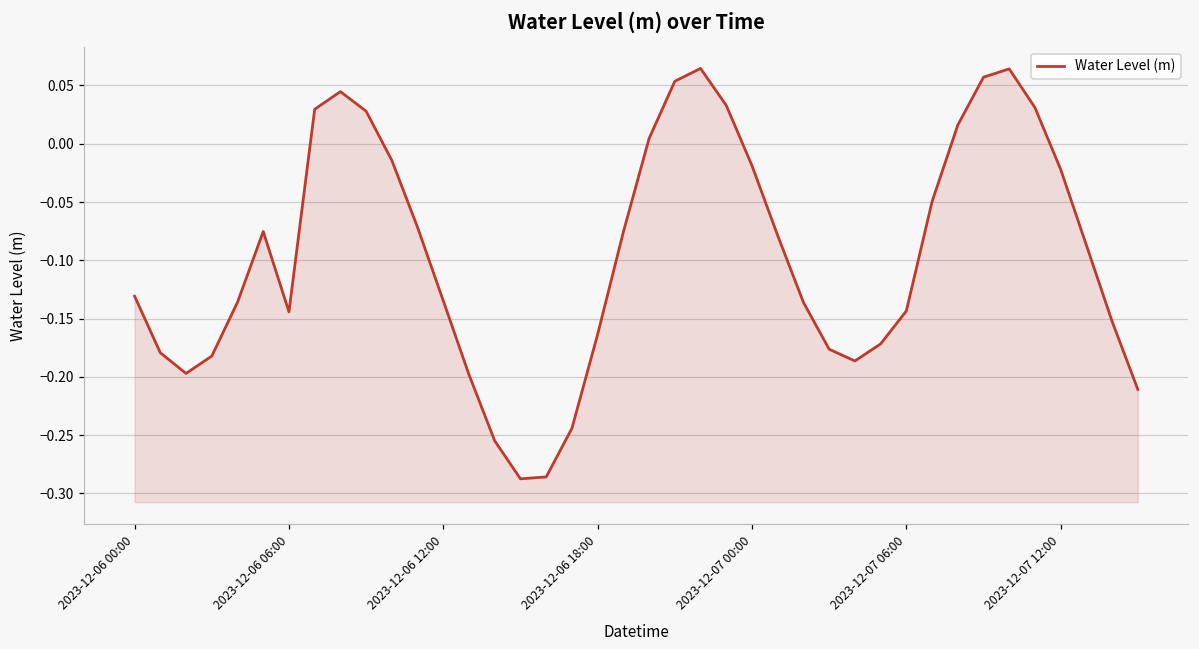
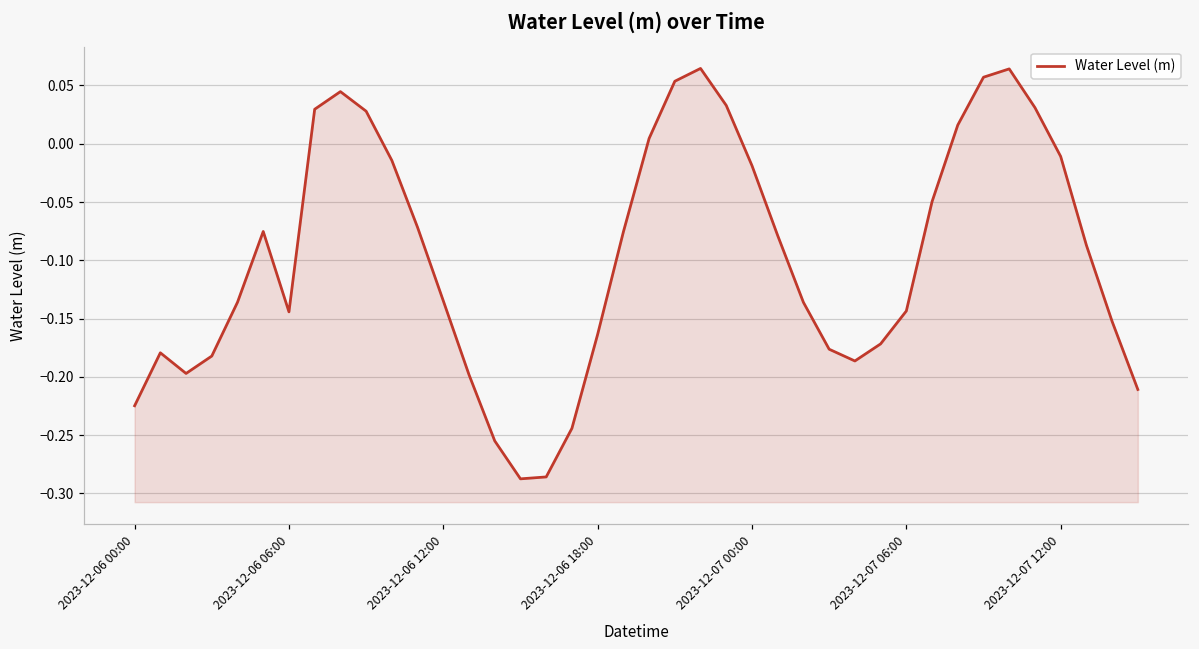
  {
-   "2023-12-06 00:00": -0.131,
+   "2023-12-06 00:00": -0.225,
    "2023-12-06 06:00": -0.144,
    "2023-12-06 12:00": -0.135,
    "2023-12-06 18:00": -0.164,
    "2023-12-07 00:00": -0.019,
    "2023-12-07 06:00": -0.143,
-   "2023-12-07 12:00": -0.022
+   "2023-12-07 12:00": -0.011
  }
